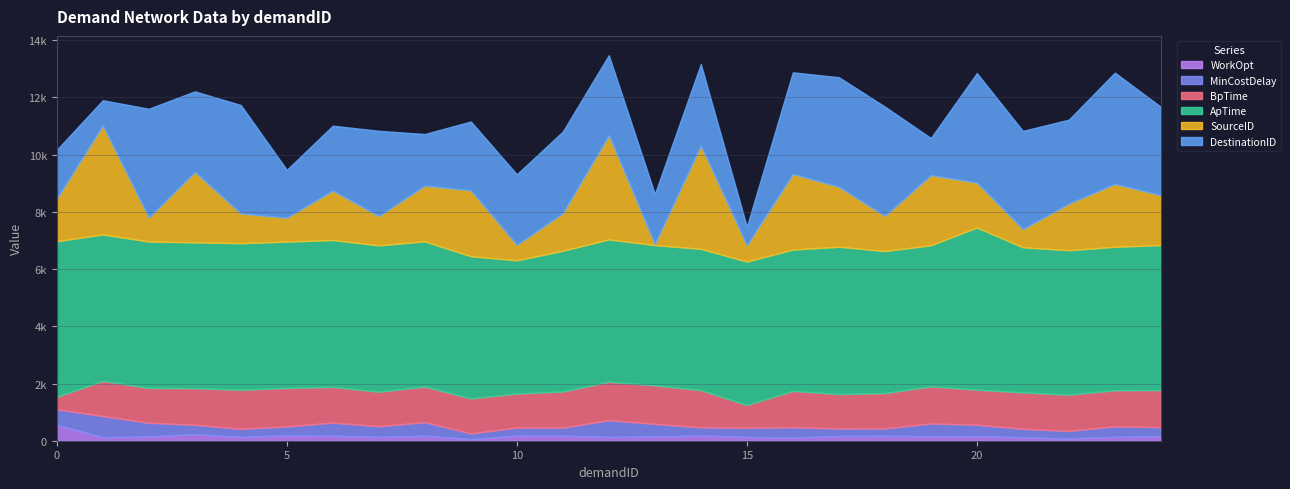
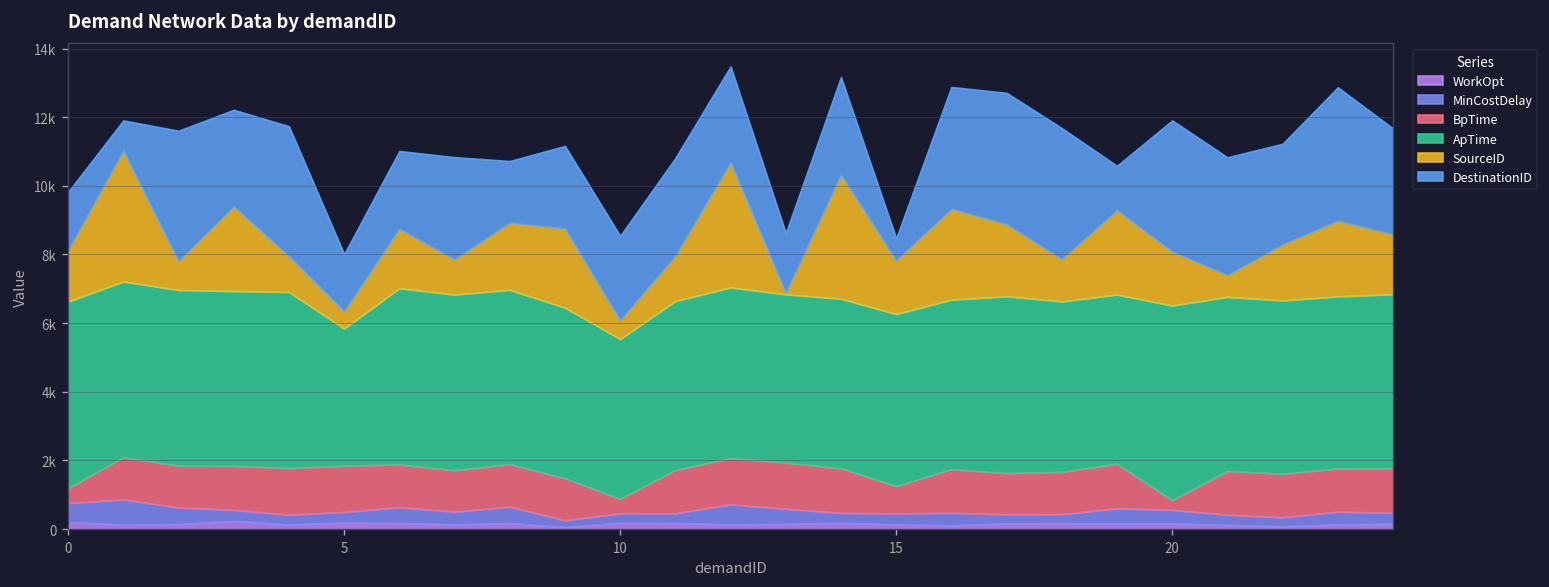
  {
    "WorkOpt": {
-     "0": 600,
+     "0": 200,
      "5": 200,
      "10": 200,
      "15": 100,
      "20": 200
    },
    "BpTime": {
      "0": 400,
      "5": 1300,
-     "10": 1200,
+     "10": 400,
      "15": 800,
-     "20": 1200
+     "20": 300
    },
    "ApTime": {
      "0": 5400,
-     "5": 5100,
+     "5": 4000,
      "10": 4700,
      "15": 5000,
      "20": 5700
    },
    "SourceID": {
      "0": 1500,
-     "5": 800,
+     "5": 500,
      "10": 500,
-     "15": 600,
+     "15": 1600,
      "20": 1600
    }
  }
